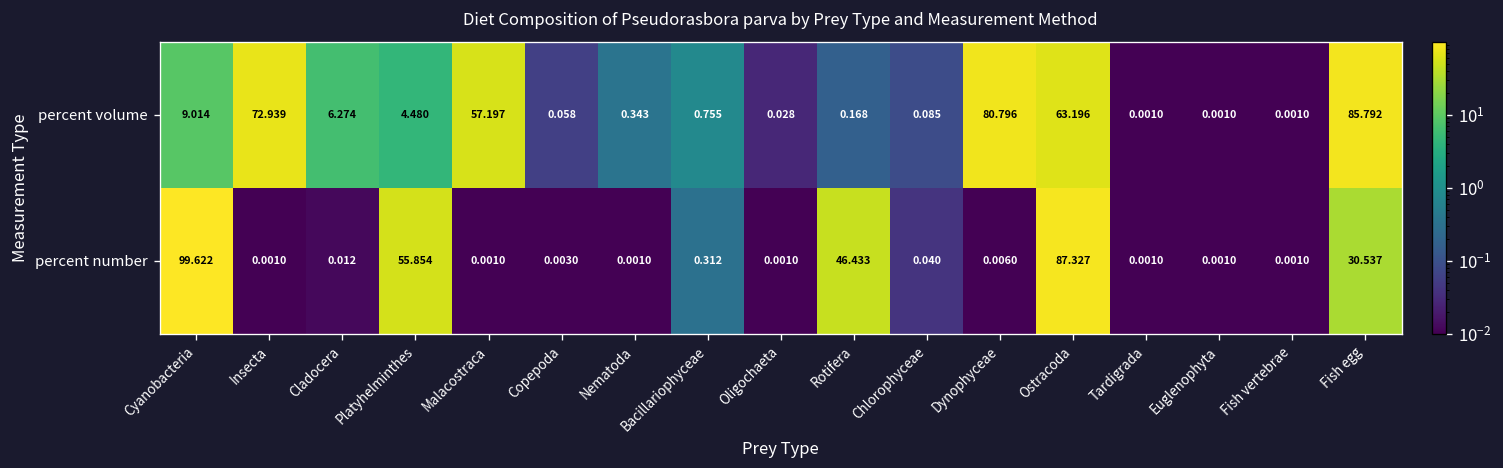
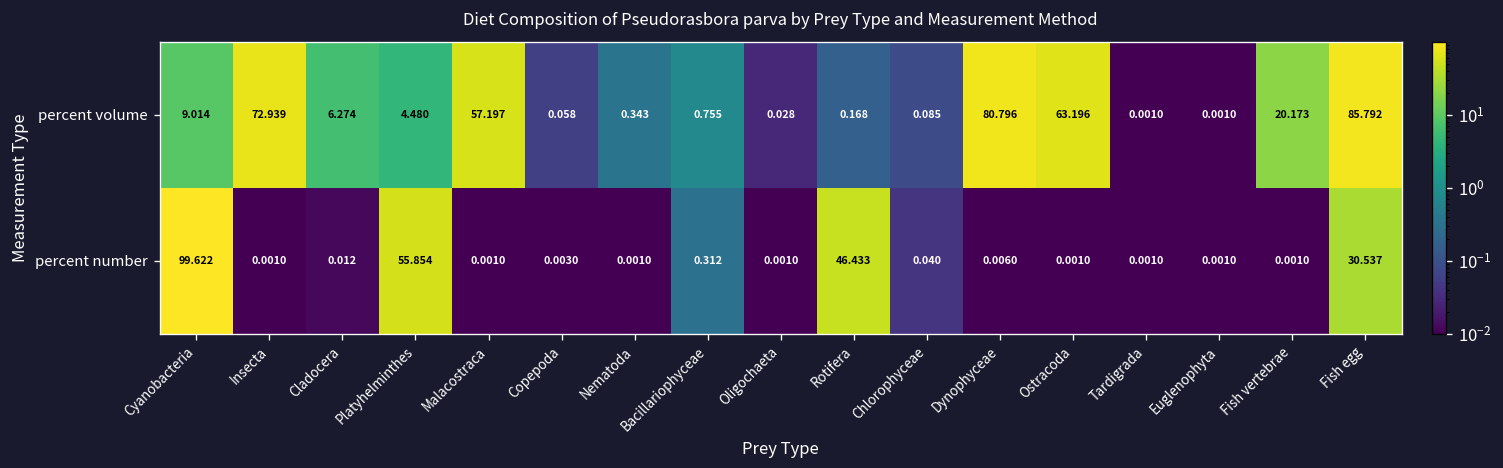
  {
    "percent volume": {
      "Cyanobacteria": 9.014,
      "Insecta": 72.939,
      "Cladocera": 6.274,
      "Platyhelminthes": 4.480,
      "Malacostraca": 57.197,
      "Copepoda": 0.058,
      "Nematoda": 0.343,
      "Bacillariophyceae": 0.755,
      "Oligochaeta": 0.028,
      "Rotifera": 0.168,
      "Chlorophyceae": 0.085,
      "Dynophyceae": 80.796,
      "Ostracoda": 63.196,
      "Tardigrada": 0.0010,
      "Euglenophyta": 0.0010,
-     "Fish vertebrae": 0.0010,
+     "Fish vertebrae": 20.173,
      "Fish egg": 85.792
    },
    "percent number": {
      "Cyanobacteria": 99.622,
      "Insecta": 0.0010,
      "Cladocera": 0.012,
      "Platyhelminthes": 55.854,
      "Malacostraca": 0.0010,
      "Copepoda": 0.0030,
      "Nematoda": 0.0010,
      "Bacillariophyceae": 0.312,
      "Oligochaeta": 0.0010,
      "Rotifera": 46.433,
      "Chlorophyceae": 0.040,
      "Dynophyceae": 0.0060,
-     "Ostracoda": 87.327,
+     "Ostracoda": 0.0010,
      "Tardigrada": 0.0010,
      "Euglenophyta": 0.0010,
      "Fish vertebrae": 0.0010,
      "Fish egg": 30.537
    }
  }
